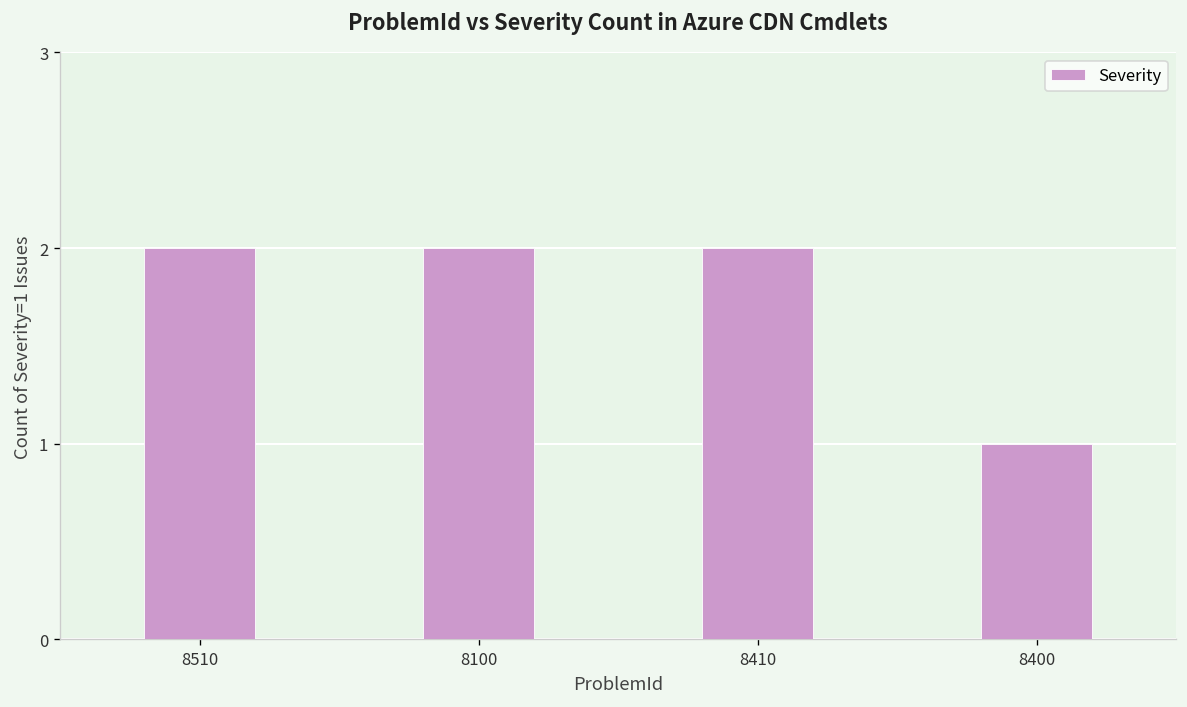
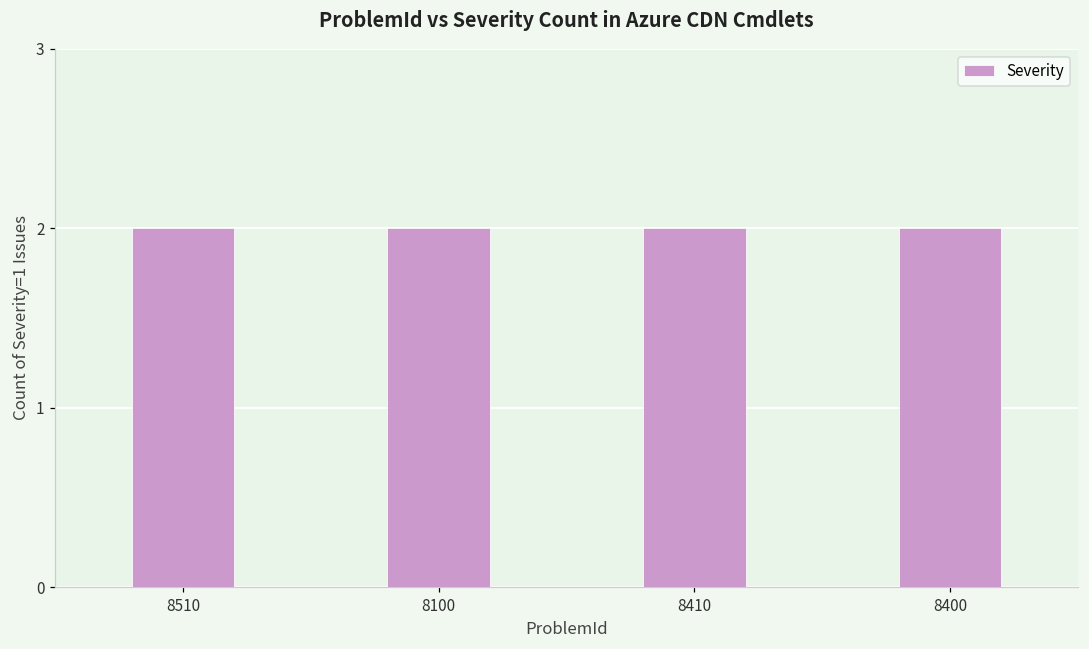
  {
    "8510": 2,
    "8100": 2,
    "8410": 2,
-   "8400": 1
+   "8400": 2
  }
